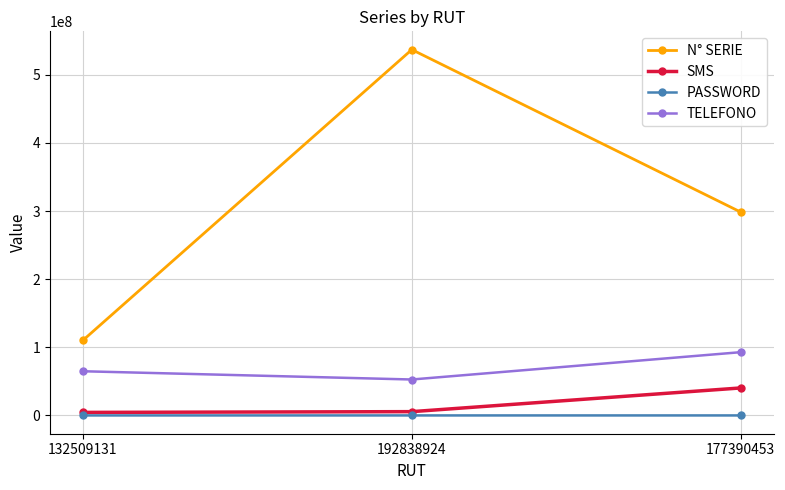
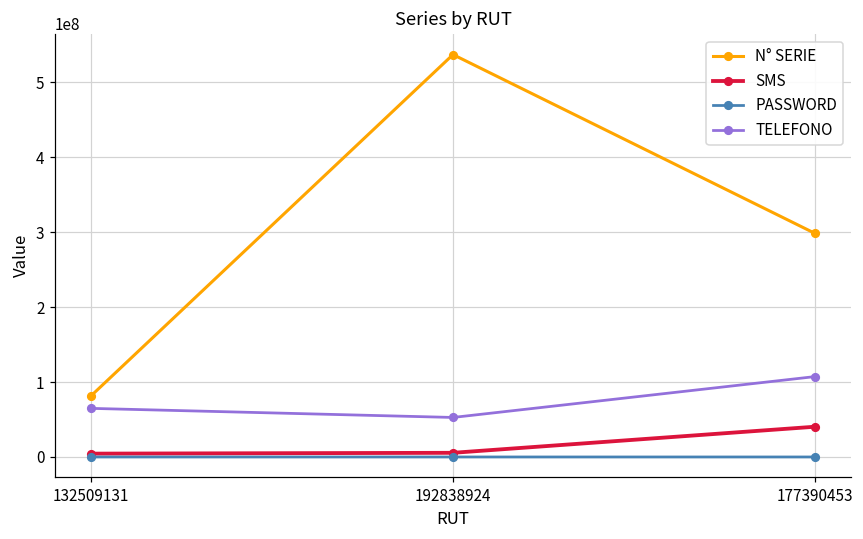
  {
    "N° SERIE": {
-     "132509131": 110000000,
+     "132509131": 80000000,
      "192838924": 540000000,
      "177390453": 300000000
    },
    "SMS": {
      "132509131": 0,
      "192838924": 10000000,
      "177390453": 40000000
    },
    "PASSWORD": {
      "132509131": 0,
      "192838924": 0,
      "177390453": 0
    },
    "TELEFONO": {
      "132509131": 60000000,
      "192838924": 50000000,
-     "177390453": 90000000
+     "177390453": 110000000
    }
  }
